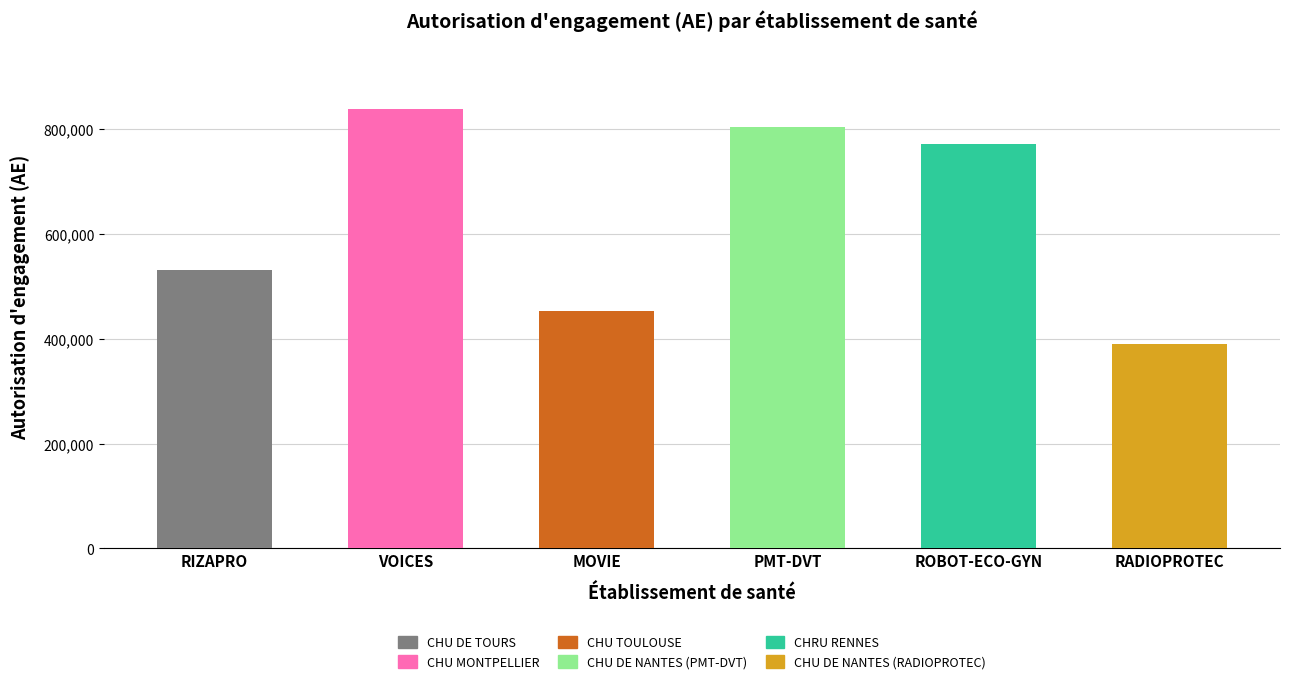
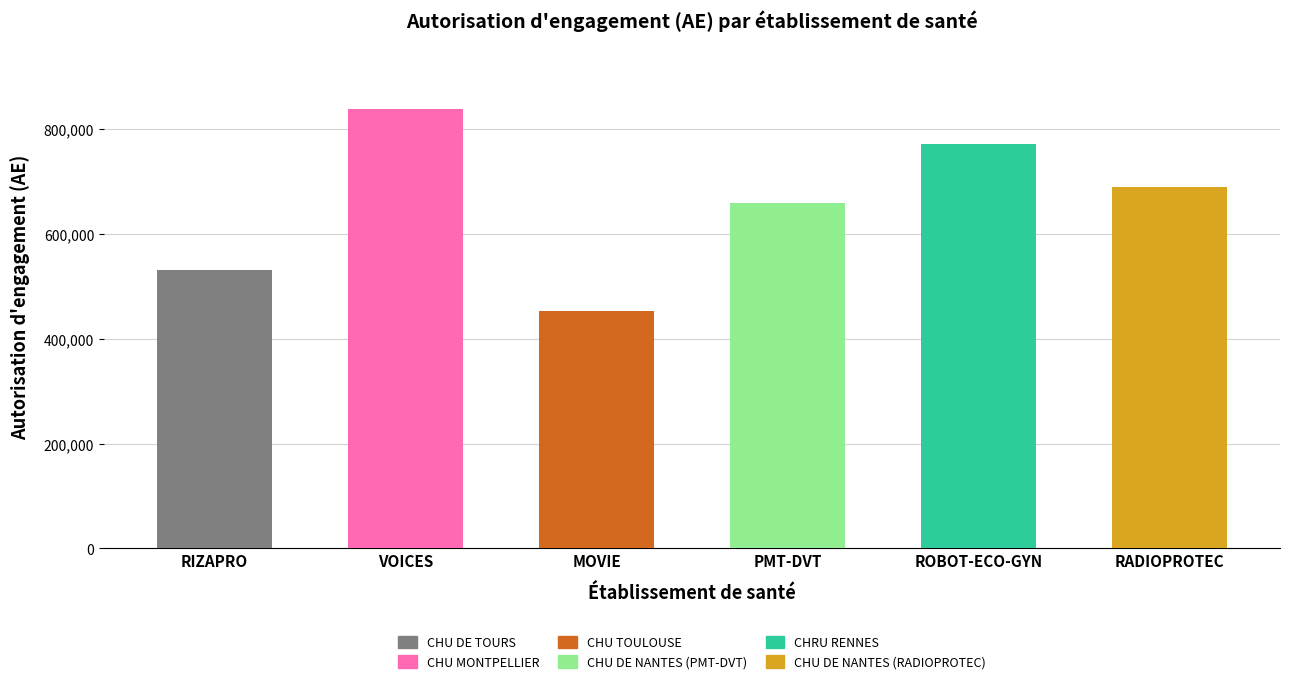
  {
    "RIZAPRO": "530,000",
    "VOICES": "840,000",
    "MOVIE": "450,000",
-   "PMT-DVT": "800,000",
+   "PMT-DVT": "660,000",
    "ROBOT-ECO-GYN": "770,000",
-   "RADIOPROTEC": "390,000"
+   "RADIOPROTEC": "690,000"
  }
